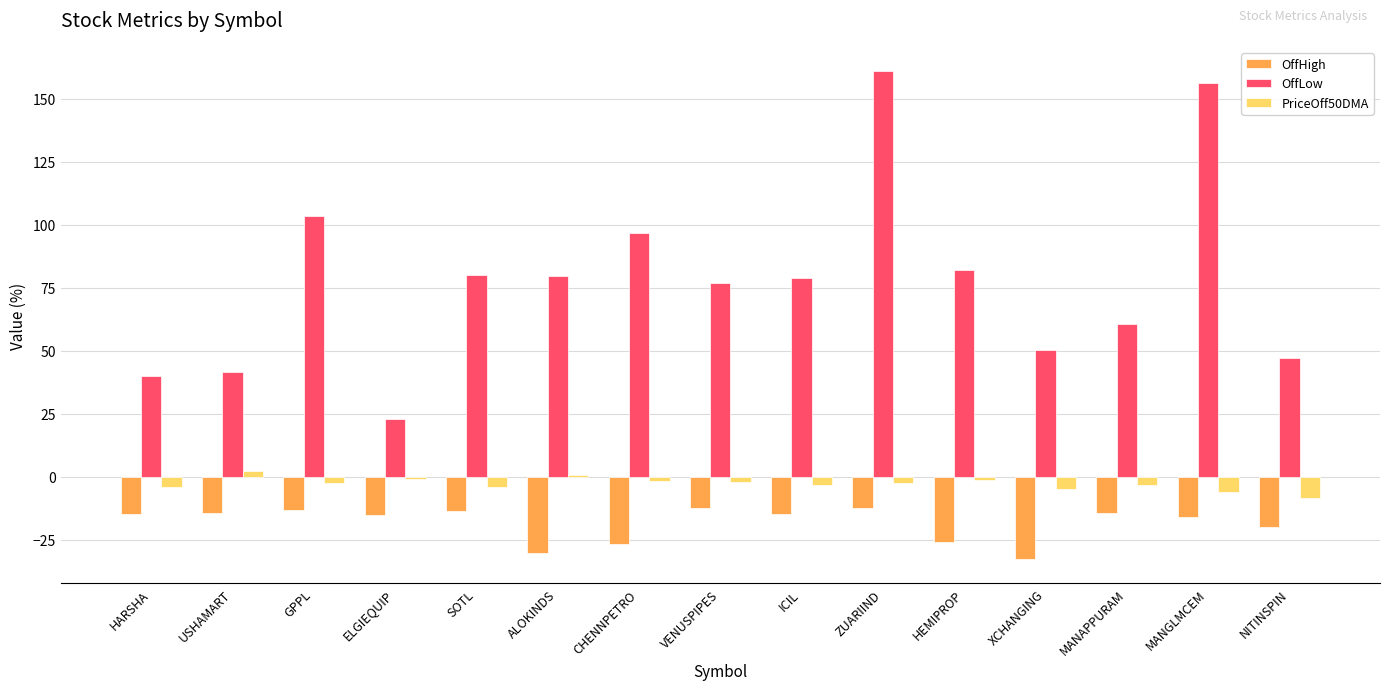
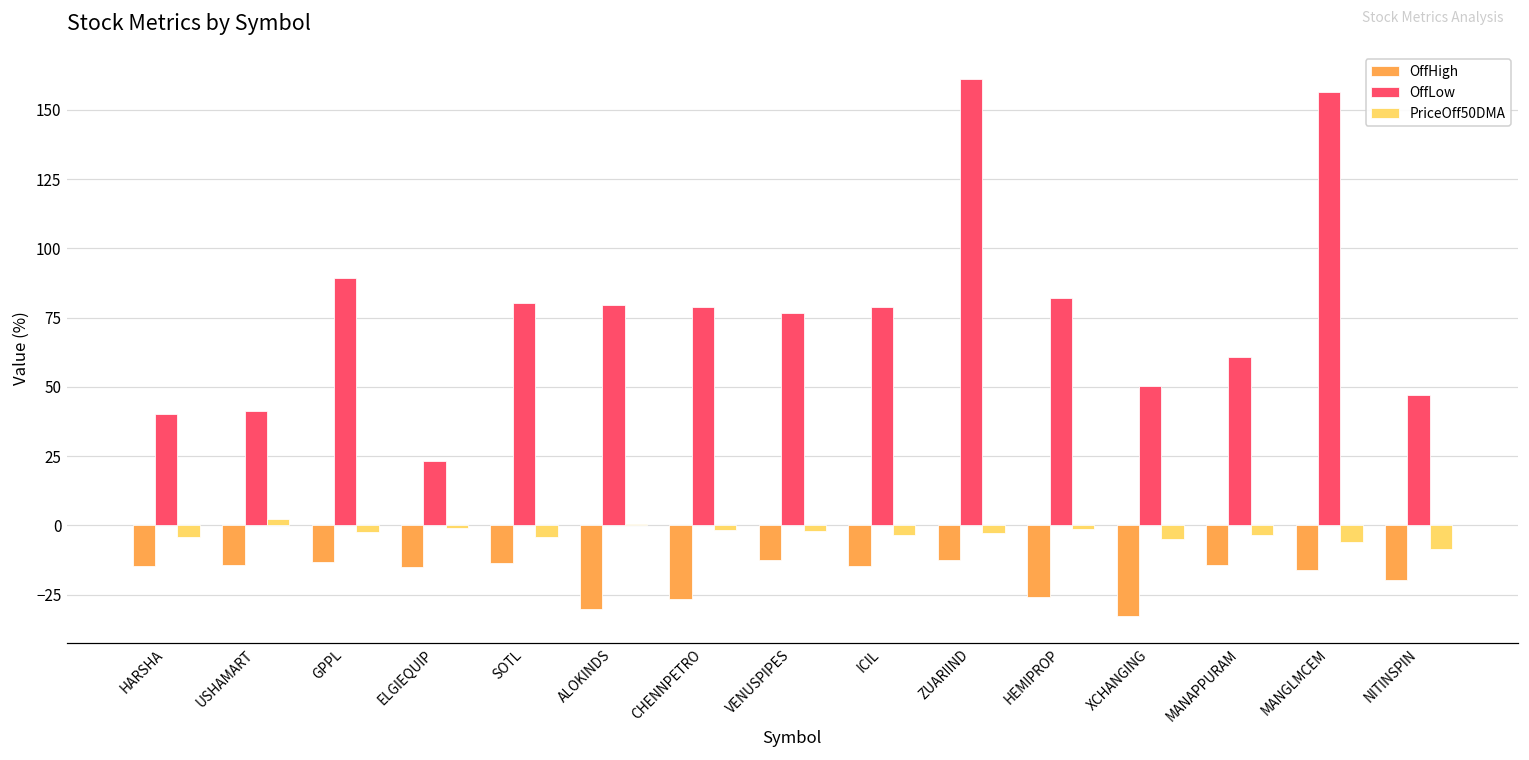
  {
    "OffLow": {
      "HARSHA": 40,
      "USHAMART": 41,
-     "GPPL": 104,
+     "GPPL": 89,
      "ELGIEQUIP": 23,
      "SOTL": 80,
      "ALOKINDS": 80,
-     "CHENNPETRO": 97,
+     "CHENNPETRO": 79,
      "VENUSPIPES": 77,
      "ICIL": 79,
      "ZUARIIND": 161,
      "HEMIPROP": 82,
      "XCHANGING": 50,
      "MANAPPURAM": 61,
      "MANGLMCEM": 156,
      "NITINSPIN": 47
    }
  }
